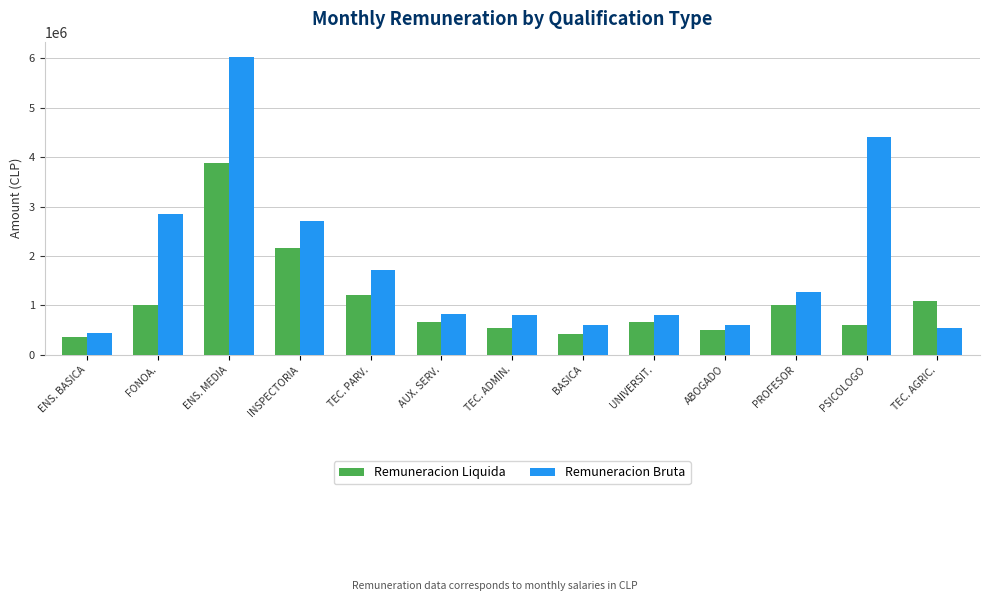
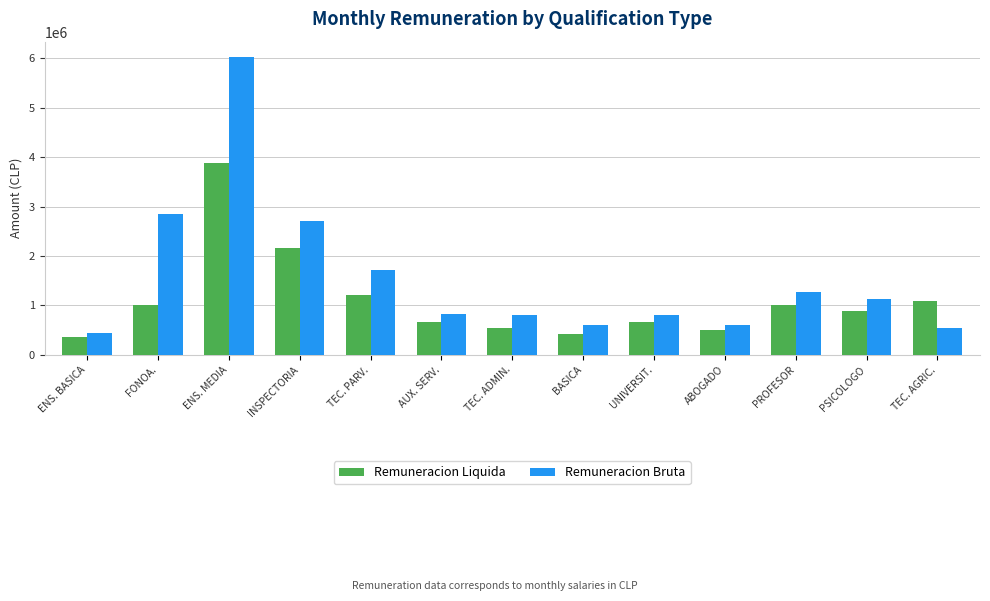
  {
    "Remuneracion Liquida": {
      "ENS. BASICA": 400000,
      "FONOA.": 1000000,
      "ENS. MEDIA": 3900000,
      "INSPECTORIA": 2200000,
      "TEC. PARV.": 1200000,
      "AUX. SERV.": 700000,
      "TEC. ADMIN.": 500000,
      "BASICA": 400000,
      "UNIVERSIT.": 700000,
      "ABOGADO": 500000,
      "PROFESOR": 1000000,
-     "PSICOLOGO": 600000,
+     "PSICOLOGO": 900000,
      "TEC. AGRIC.": 1100000
    },
    "Remuneracion Bruta": {
      "ENS. BASICA": 400000,
      "FONOA.": 2800000,
      "ENS. MEDIA": 6000000,
      "INSPECTORIA": 2700000,
      "TEC. PARV.": 1700000,
      "AUX. SERV.": 800000,
      "TEC. ADMIN.": 800000,
      "BASICA": 600000,
      "UNIVERSIT.": 800000,
      "ABOGADO": 600000,
      "PROFESOR": 1300000,
-     "PSICOLOGO": 4400000,
+     "PSICOLOGO": 1100000,
      "TEC. AGRIC.": 500000
    }
  }
